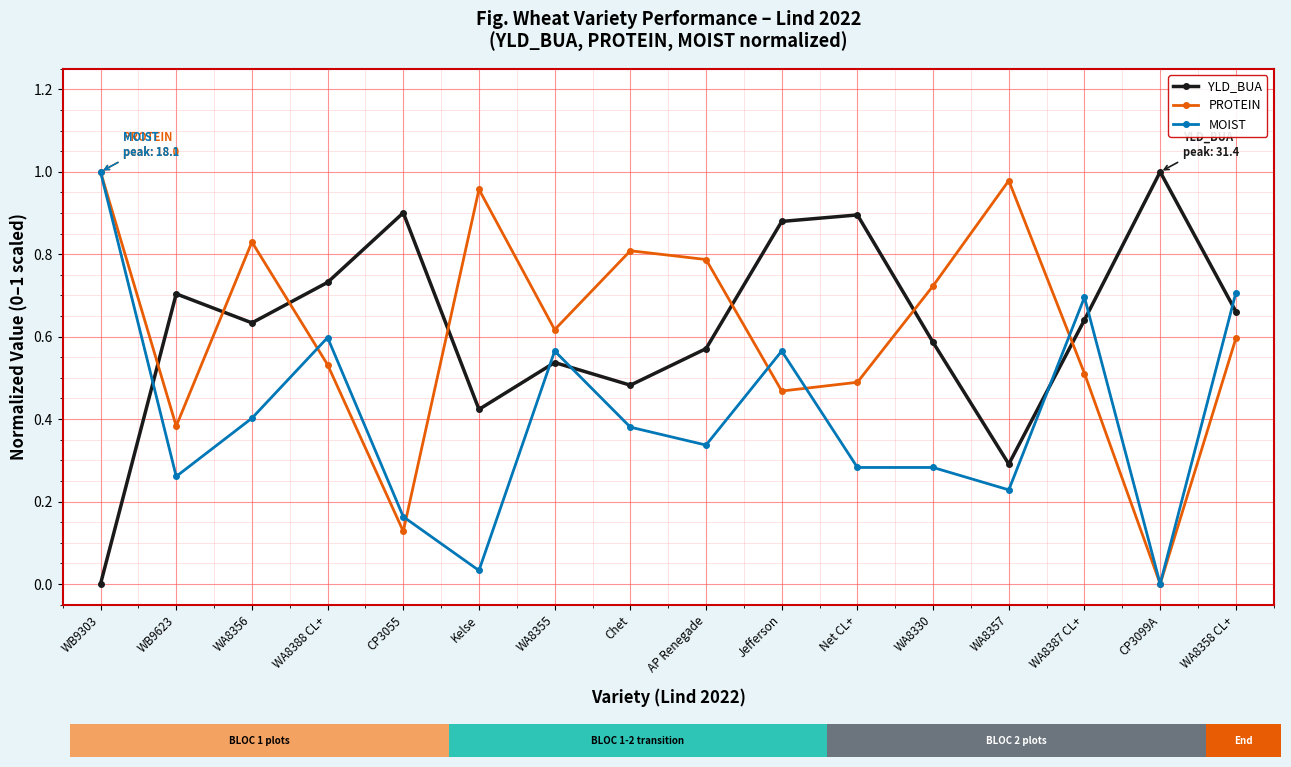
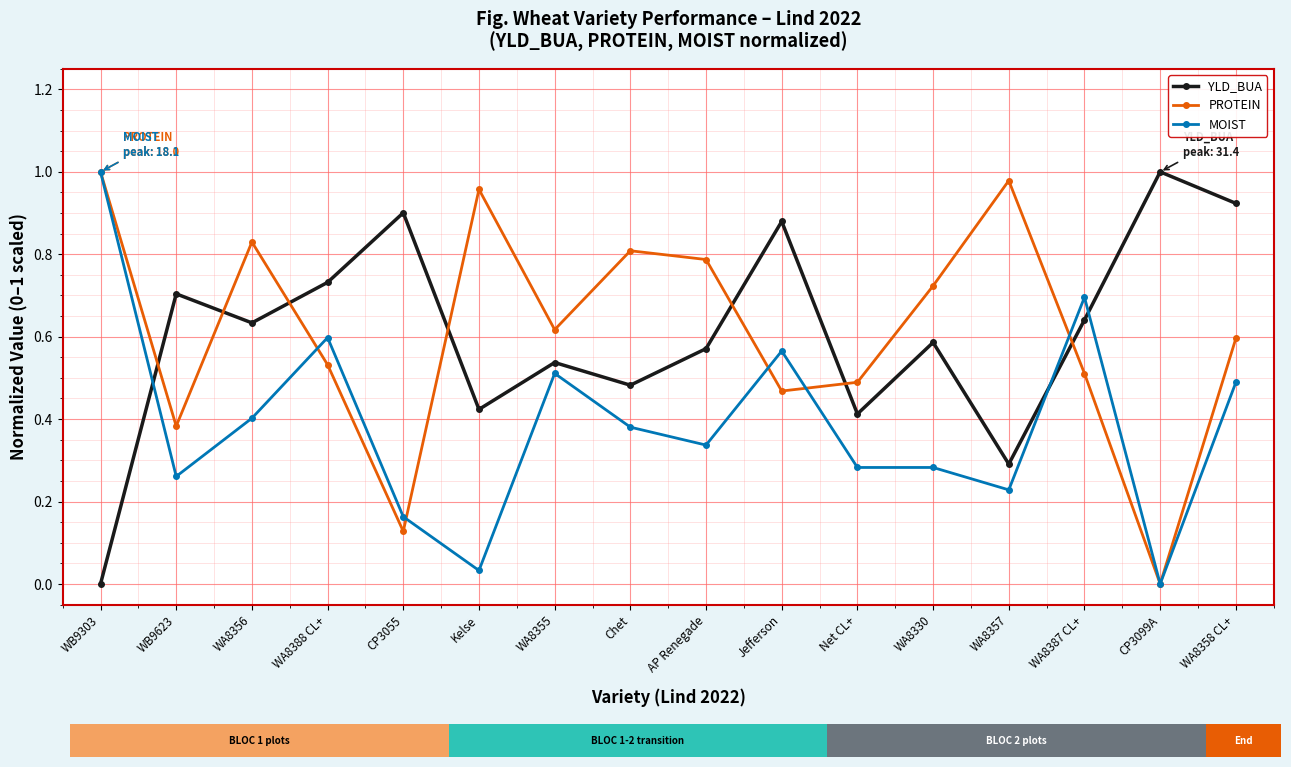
  {
    "YLD_BUA": {
      "WB9303": 0.00,
      "WB9623": 0.70,
      "WA8356": 0.63,
      "WA8388 CL+": 0.73,
      "CP3055": 0.90,
      "Kelse": 0.42,
      "WA8355": 0.54,
      "Chet": 0.48,
      "AP Renegade": 0.57,
      "Jefferson": 0.88,
-     "Net CL+": 0.90,
+     "Net CL+": 0.41,
      "WA8330": 0.59,
      "WA8357": 0.29,
      "WA8387 CL+": 0.64,
-     "WA8358 CL+": 0.66
+     "WA8358 CL+": 0.92
    },
    "PROTEIN": {
      "WB9623": 0.38,
      "WA8356": 0.83,
      "WA8388 CL+": 0.53,
      "CP3055": 0.13,
      "Kelse": 0.96,
      "WA8355": 0.62,
      "Chet": 0.81,
      "AP Renegade": 0.79,
      "Jefferson": 0.47,
      "Net CL+": 0.49,
      "WA8330": 0.72,
      "WA8357": 0.98,
      "WA8387 CL+": 0.51,
      "WA8358 CL+": 0.60
    },
    "MOIST": {
      "WB9623": 0.26,
      "WA8356": 0.40,
      "WA8388 CL+": 0.60,
      "CP3055": 0.16,
      "Kelse": 0.03,
-     "WA8355": 0.57,
+     "WA8355": 0.51,
      "Chet": 0.38,
      "AP Renegade": 0.34,
      "Jefferson": 0.57,
      "Net CL+": 0.28,
      "WA8330": 0.28,
      "WA8357": 0.23,
      "WA8387 CL+": 0.70,
-     "WA8358 CL+": 0.71
+     "WA8358 CL+": 0.49
    }
  }
